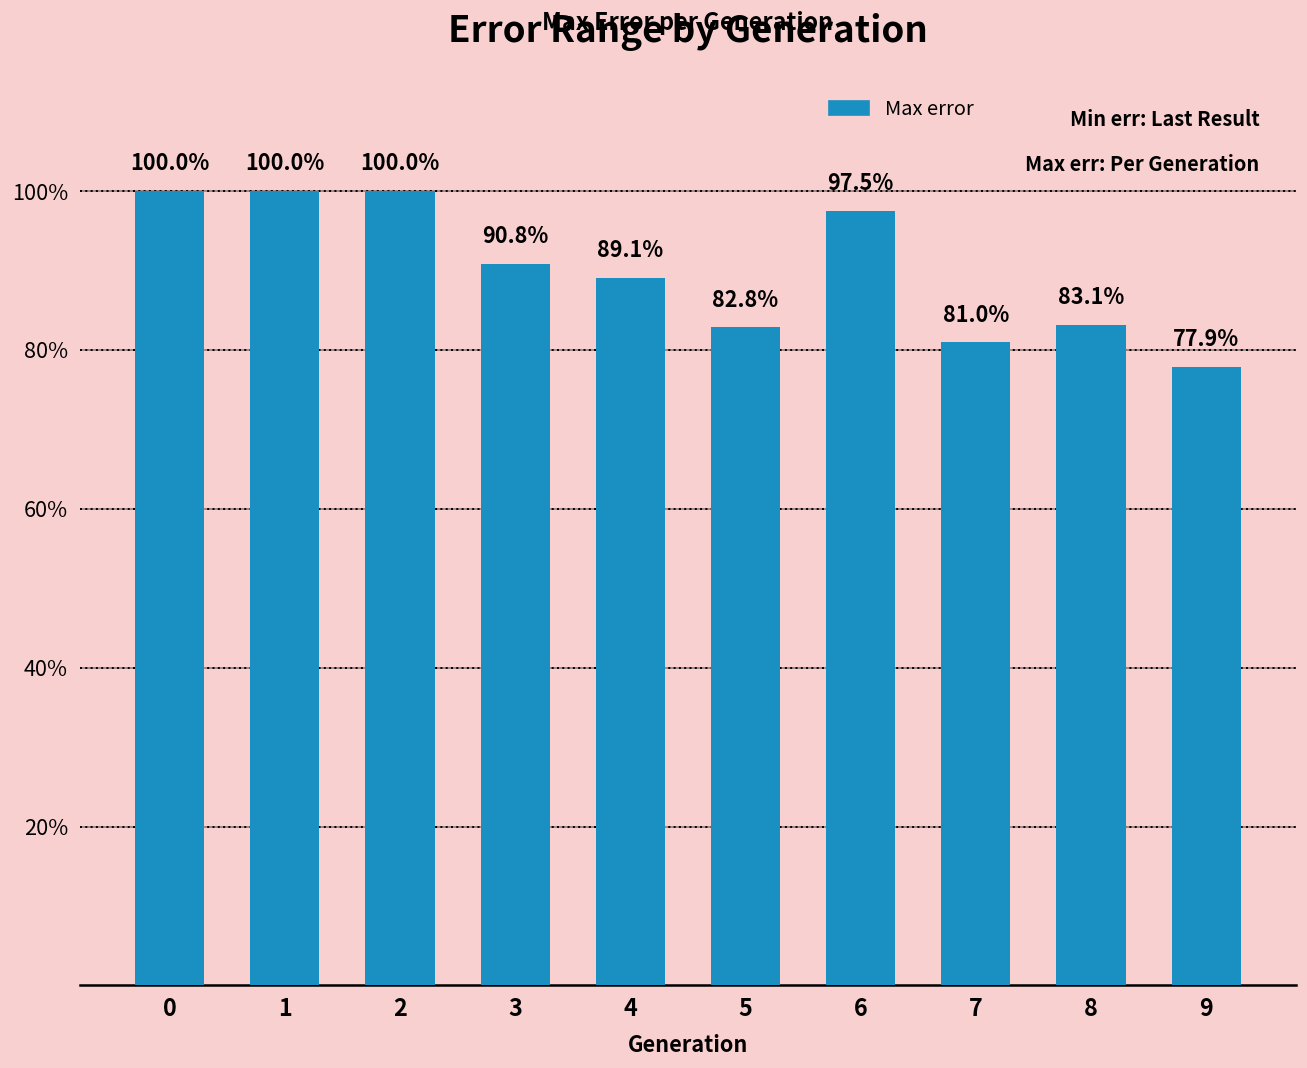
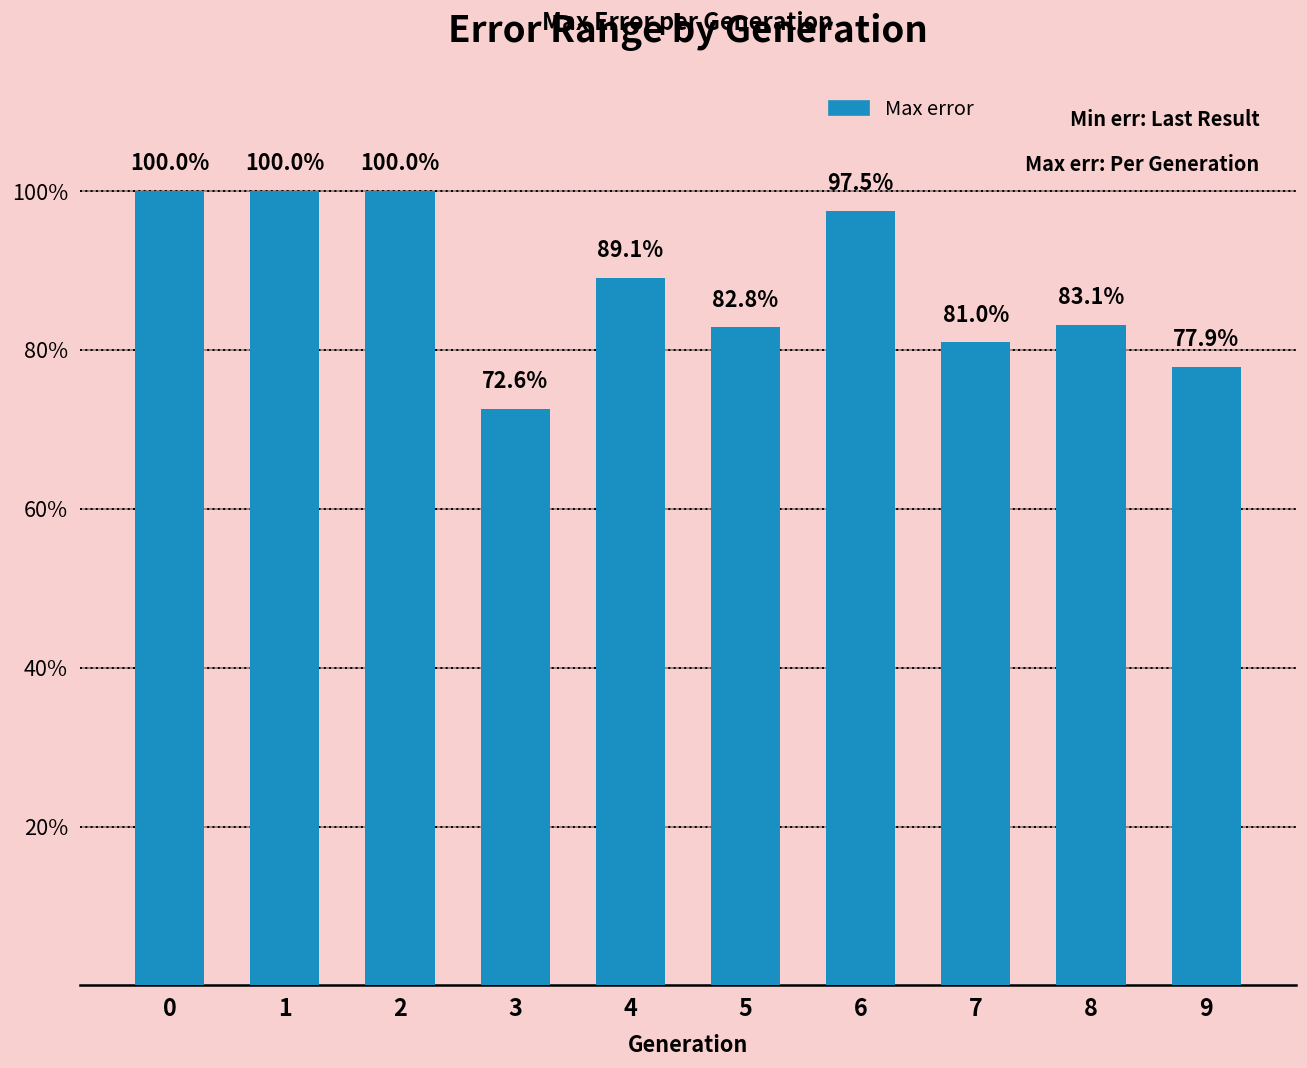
  {
    "0": "100.0%",
    "1": "100.0%",
    "2": "100.0%",
-   "3": "90.8%",
+   "3": "72.6%",
    "4": "89.1%",
    "5": "82.8%",
    "6": "97.5%",
    "7": "81.0%",
    "8": "83.1%",
    "9": "77.9%"
  }
